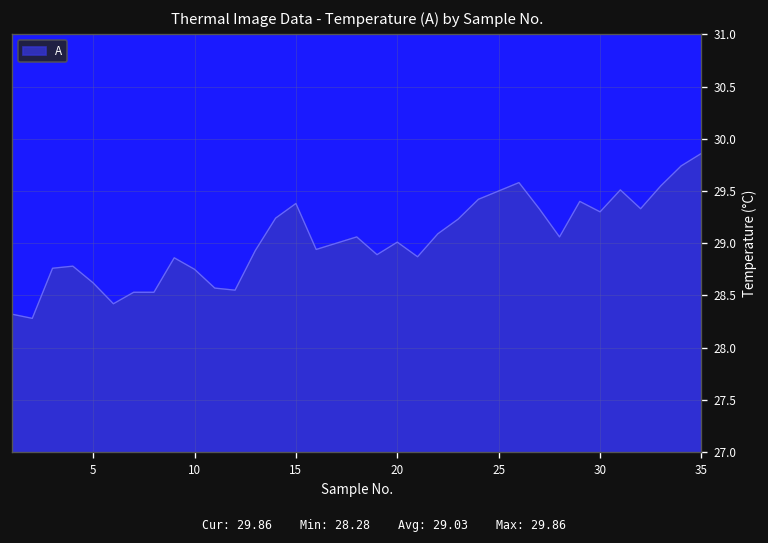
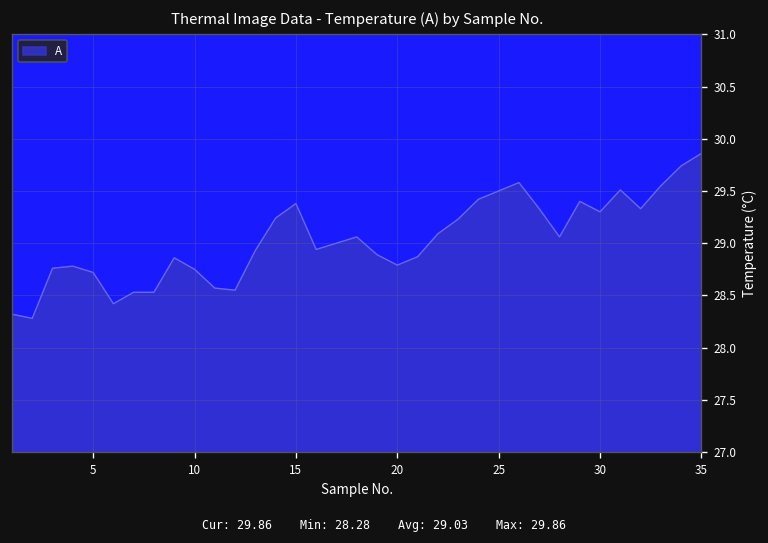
  {
-   "5": 28.6,
+   "5": 28.7,
    "10": 28.8,
    "15": 29.4,
-   "20": 29.0,
+   "20": 28.8,
    "25": 29.5,
    "30": 29.3,
    "35": 29.9
  }
